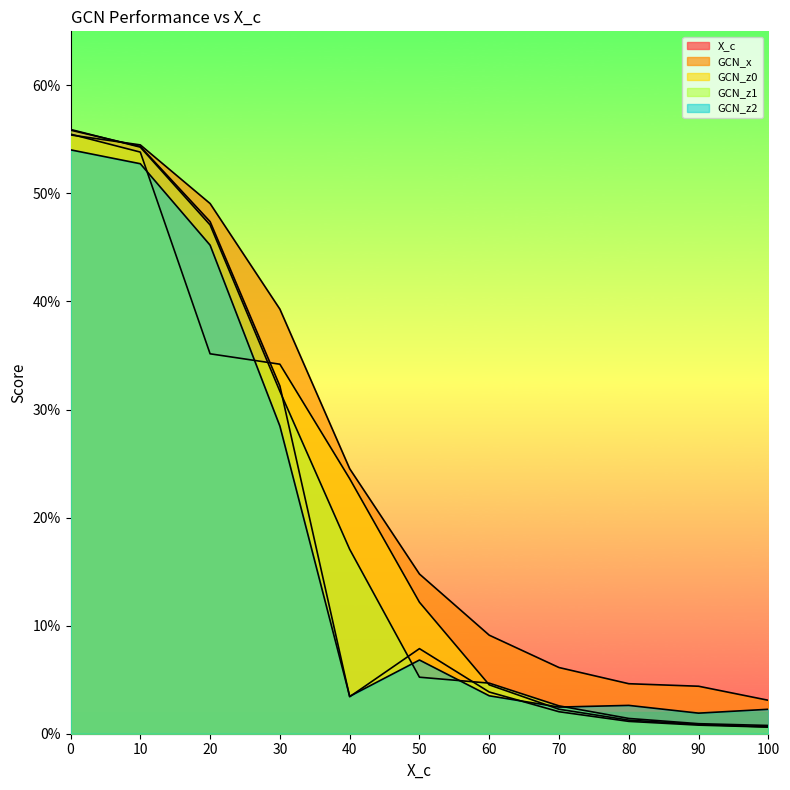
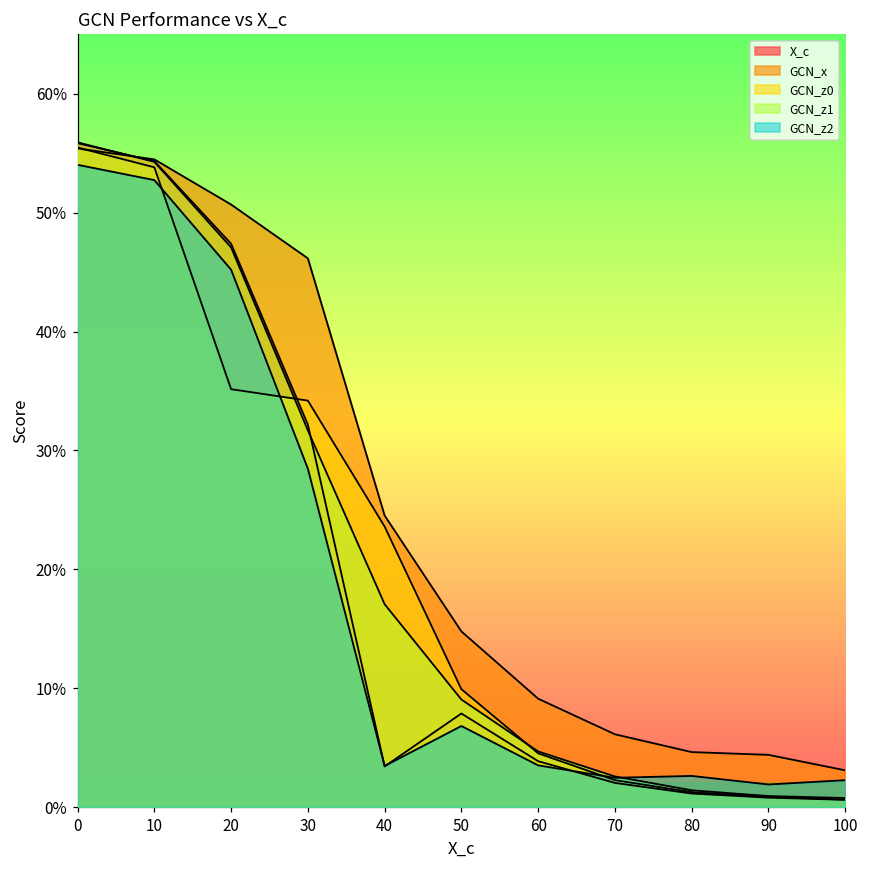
  {
    "X_c": {
      "20": "47.4%",
      "30": "32.2%",
      "50": "7.9%",
      "60": "3.9%"
    },
    "GCN_x": {
-     "20": "49.1%",
-     "30": "39.3%",
+     "20": "50.7%",
+     "30": "46.2%",
      "40": "24.5%",
      "50": "14.8%",
      "60": "9.1%",
      "70": "6.1%",
      "80": "4.6%",
      "90": "4.4%",
      "100": "3.1%"
    },
    "GCN_z0": {
      "10": "53.8%",
      "20": "35.2%",
      "30": "34.2%",
      "40": "23.6%",
-     "50": "12.2%"
+     "50": "9.9%"
    },
    "GCN_z1": {
      "20": "47.1%",
      "30": "31.7%",
      "40": "17.1%",
-     "50": "5.2%"
+     "50": "9.0%"
    },
    "GCN_z2": {
      "0": "54.0%",
      "10": "52.7%",
      "20": "45.2%",
      "30": "28.5%",
      "50": "6.8%",
      "60": "3.5%",
      "80": "2.6%",
      "100": "2.3%"
    }
  }
